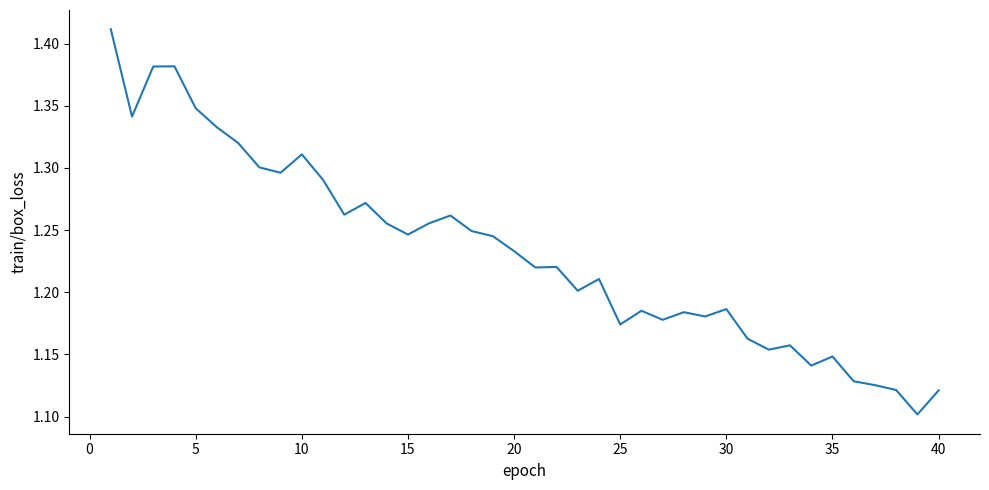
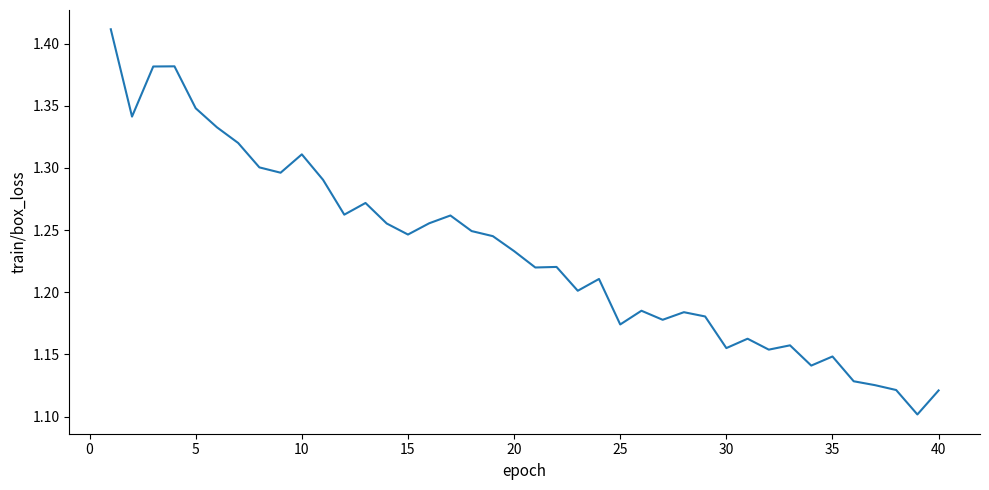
  {
    "5": 1.348,
    "10": 1.311,
    "15": 1.246,
    "20": 1.233,
    "25": 1.174,
-   "30": 1.186,
+   "30": 1.155,
    "35": 1.148,
    "40": 1.121
  }
